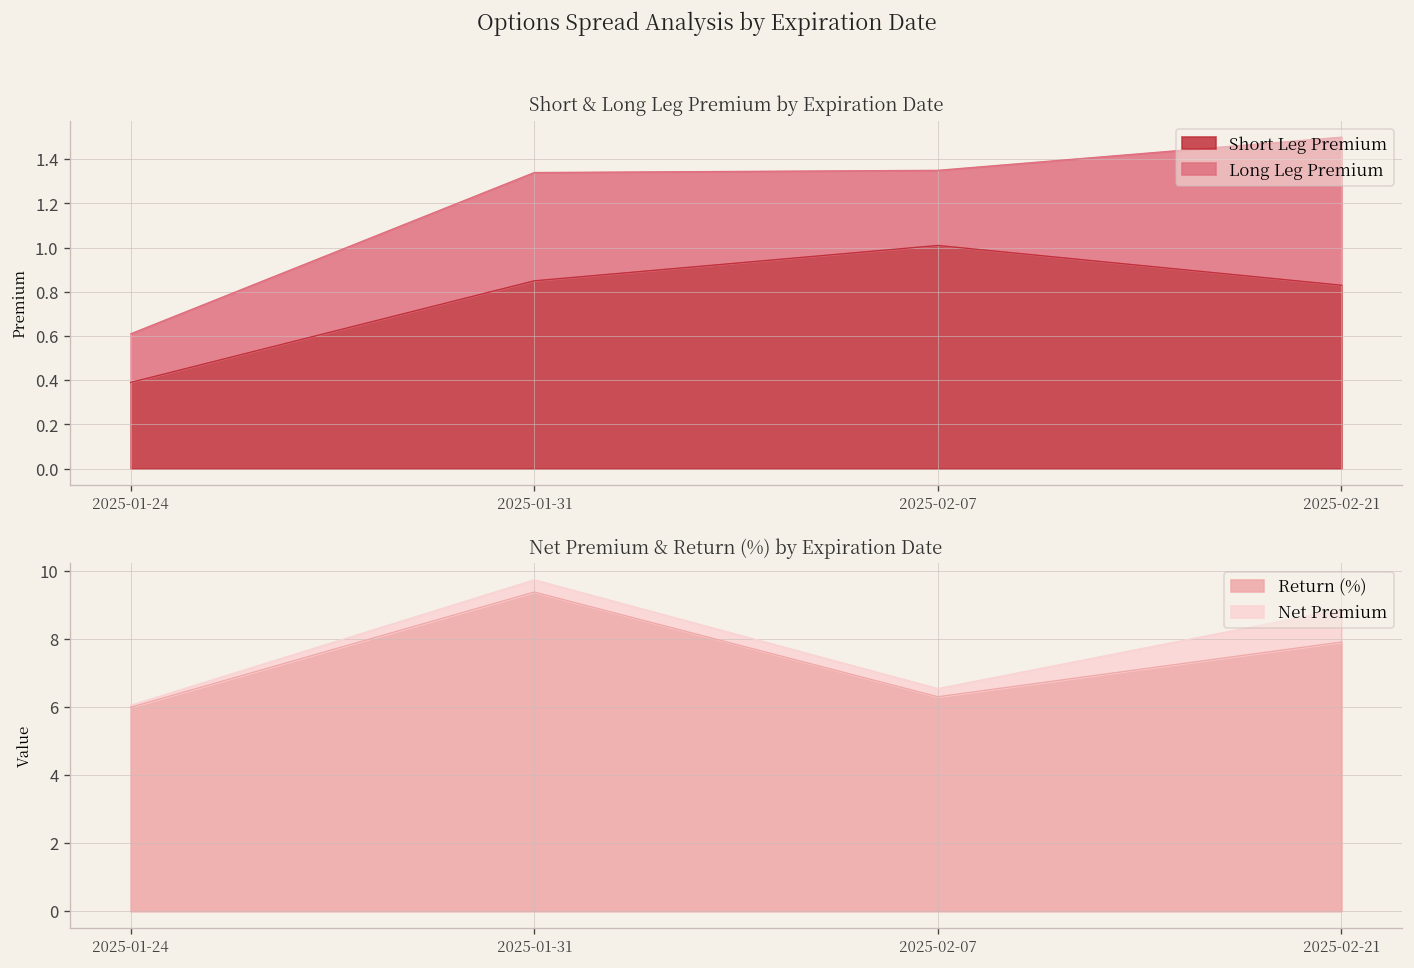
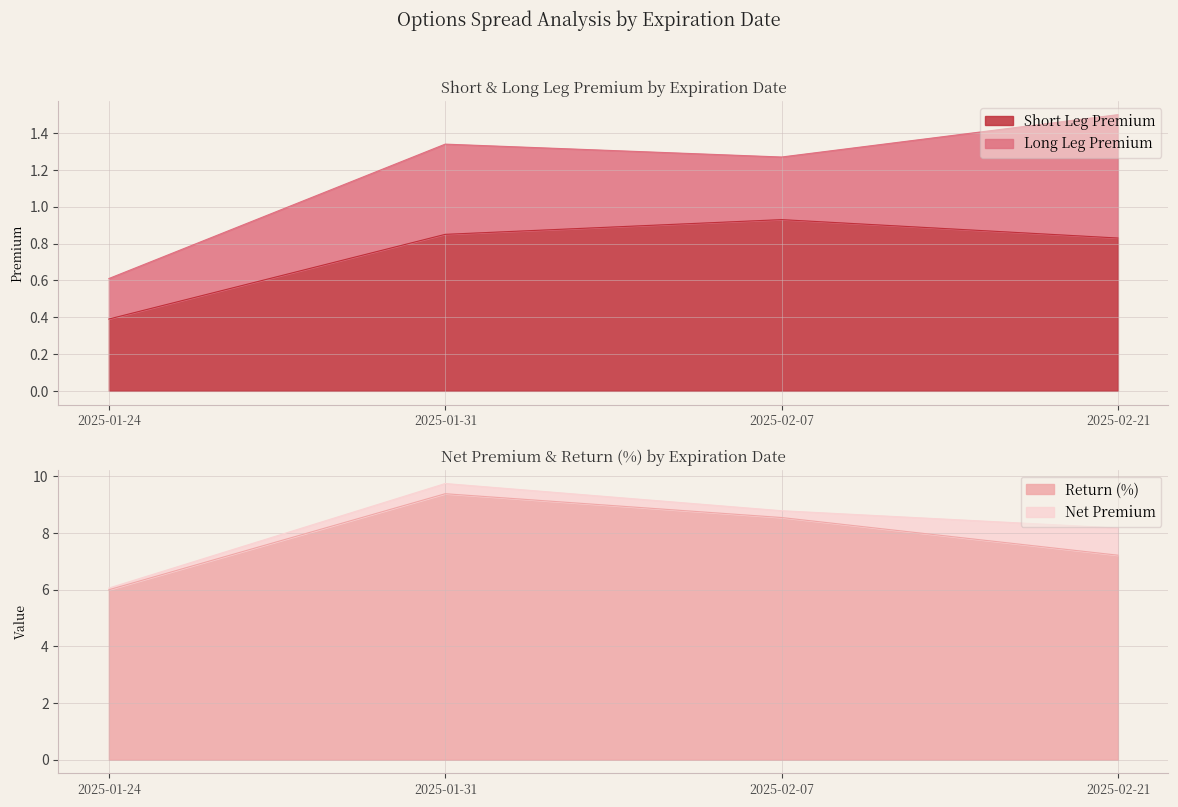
  {
    "Short & Long Leg Premium by Expiration Date": {
      "Short Leg Premium": {
        "2025-01-24": 0.39,
        "2025-01-31": 0.85,
-       "2025-02-07": 1.01,
+       "2025-02-07": 0.93,
        "2025-02-21": 0.83
      },
      "Long Leg Premium": {
        "2025-01-24": 0.22,
        "2025-01-31": 0.49,
        "2025-02-07": 0.34
      }
    },
    "Net Premium & Return (%) by Expiration Date": {
      "Return (%)": {
        "2025-01-31": 9.4,
-       "2025-02-07": 6.3,
-       "2025-02-21": 7.9
+       "2025-02-07": 8.6,
+       "2025-02-21": 7.2
      },
      "Net Premium": {
        "2025-01-31": 0.4,
        "2025-02-07": 0.2
      }
    }
  }
